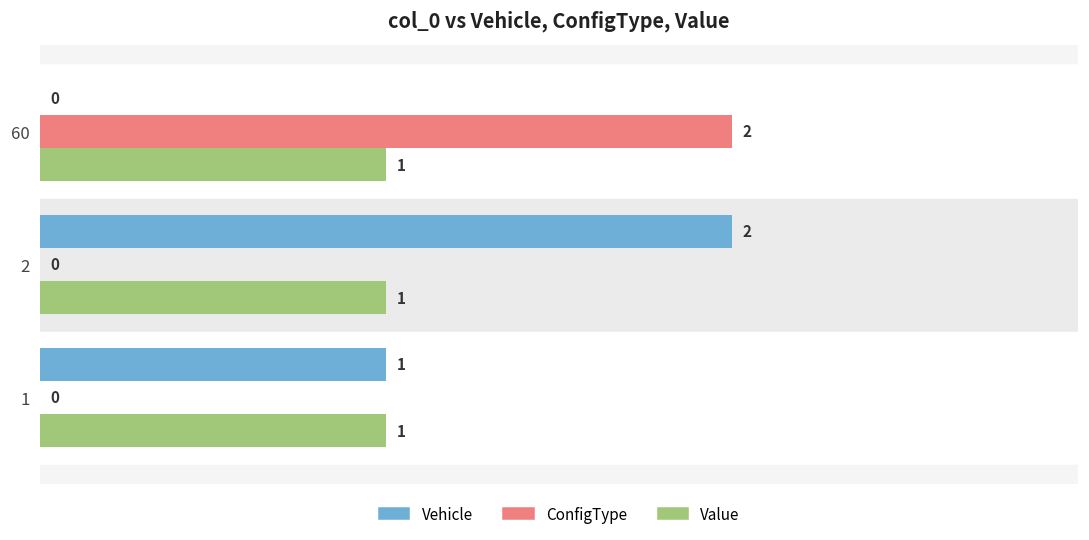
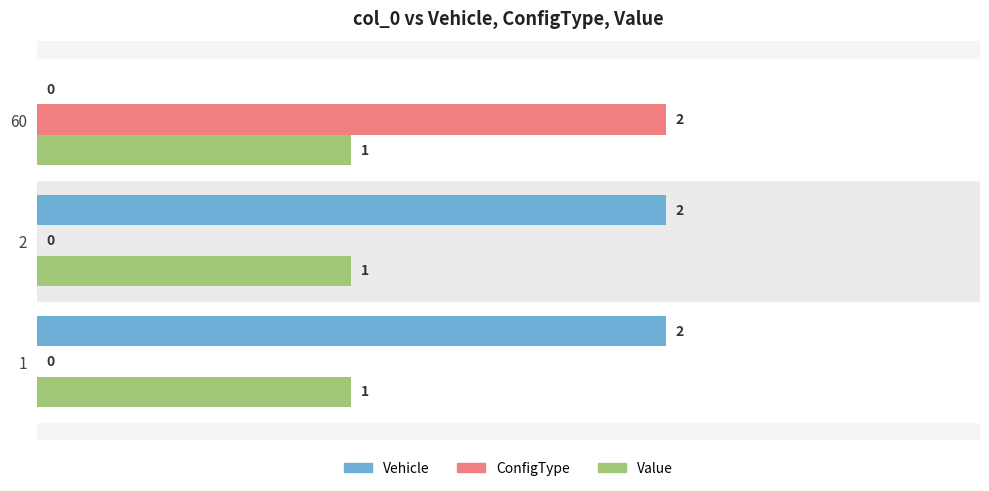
  {
    "Vehicle": {
      "60": 0,
      "2": 2,
-     "1": 1
+     "1": 2
    },
    "ConfigType": {
      "60": 2,
      "2": 0,
      "1": 0
    },
    "Value": {
      "60": 1,
      "2": 1,
      "1": 1
    }
  }
